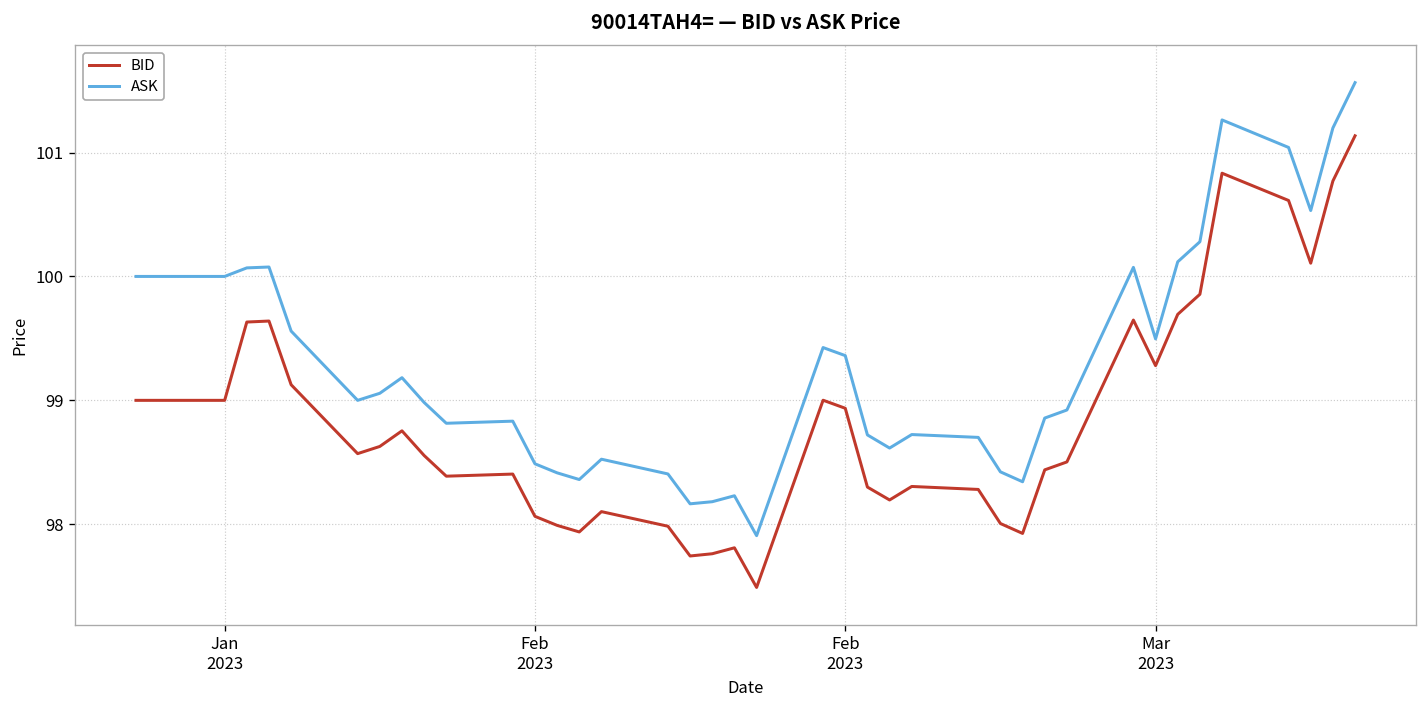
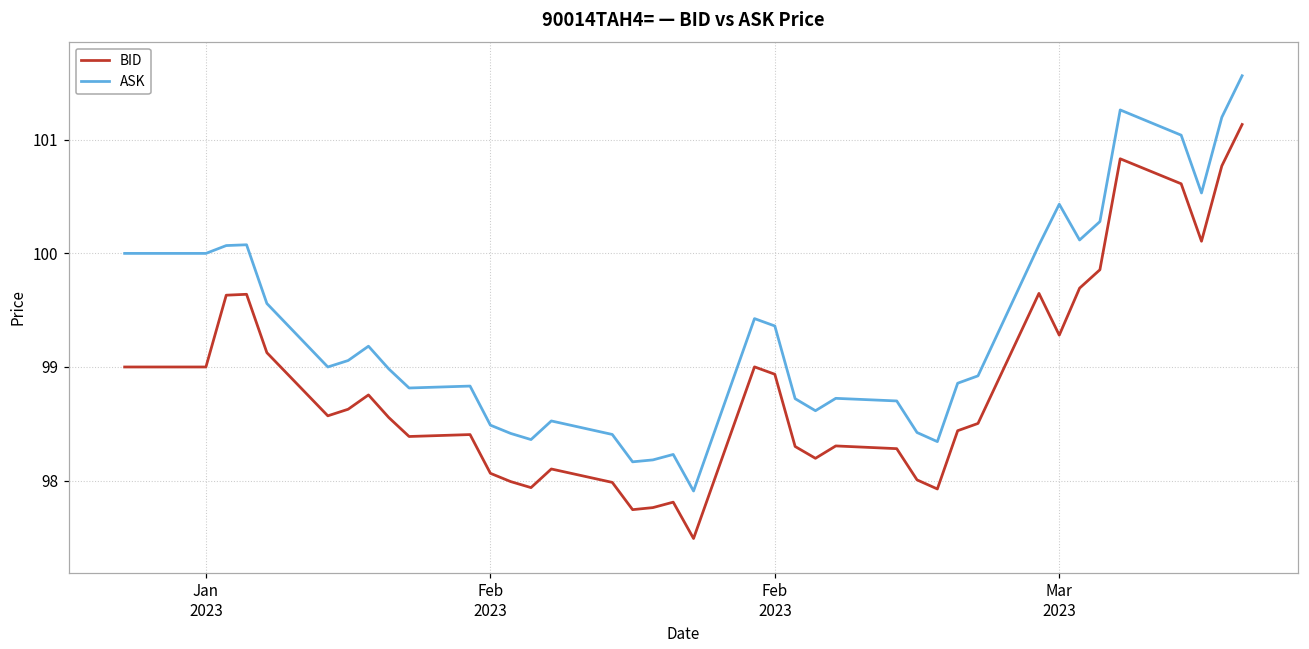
  {
    "BID": {
      "Jan 2023": 99.00,
      "Mar 2023": 99.28
    },
    "ASK": {
      "Jan 2023": 100.00,
-     "Mar 2023": 99.50
+     "Mar 2023": 100.43
    }
  }
